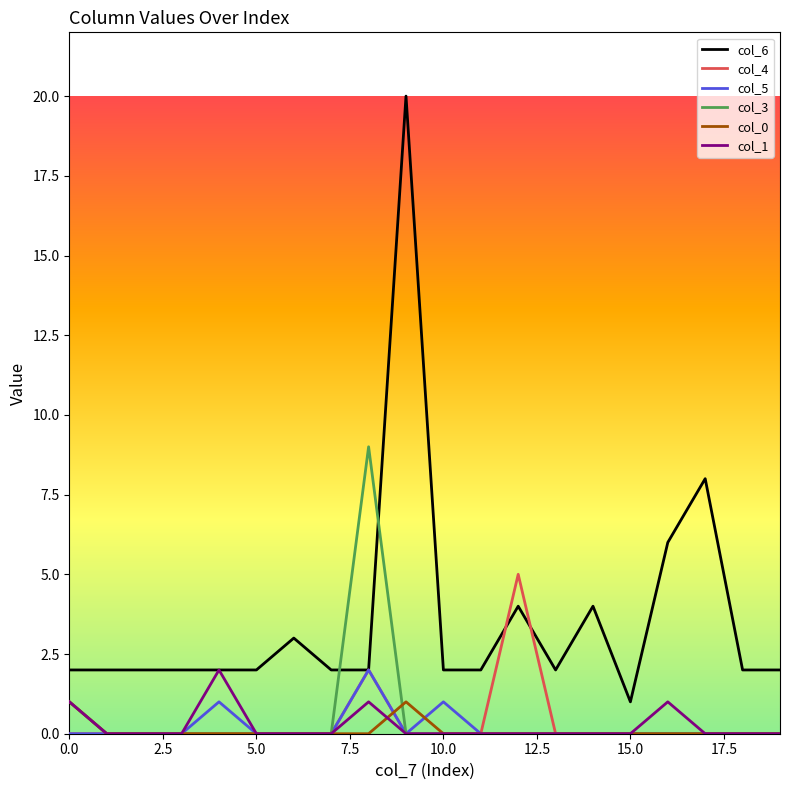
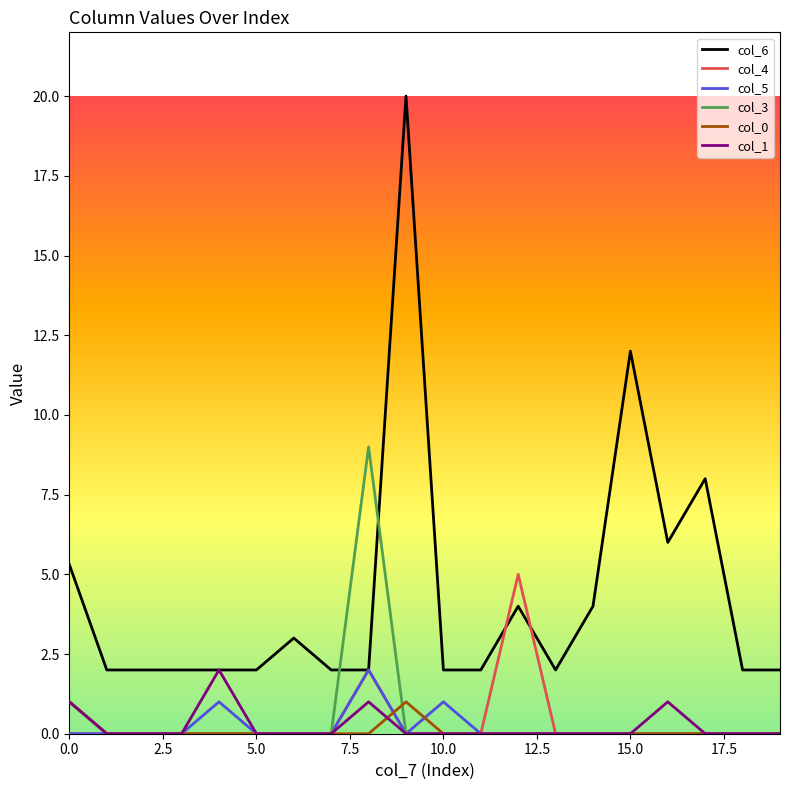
  {
    "col_6": {
-     "0.0": 2.0,
+     "0.0": 5.3,
      "5.0": 2.0,
      "10.0": 2.0,
-     "15.0": 1
+     "15.0": 12
    },
    "col_5": {
      "10.0": 1.0
    }
  }
